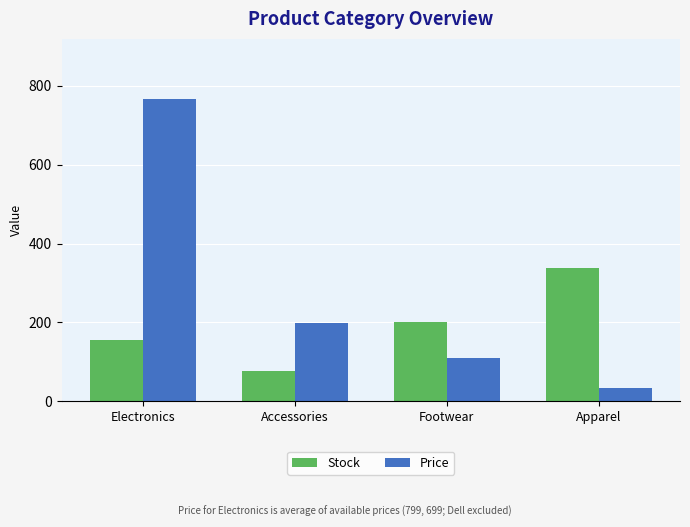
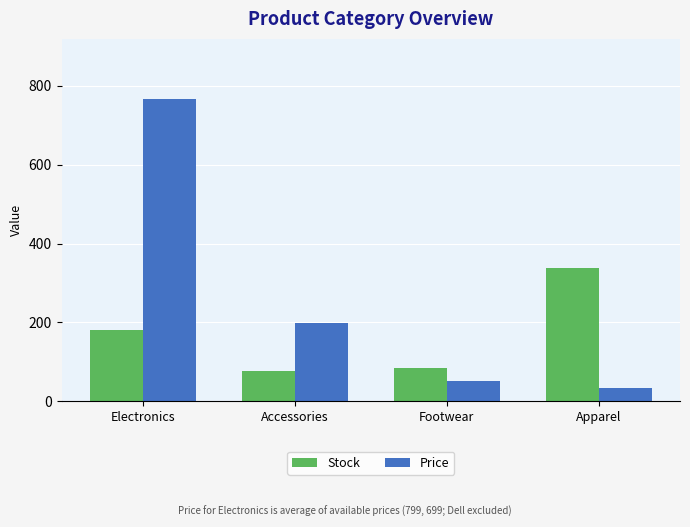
  {
    "Stock": {
-     "Electronics": 160,
+     "Electronics": 180,
      "Accessories": 80,
-     "Footwear": 200,
+     "Footwear": 80,
      "Apparel": 340
    },
    "Price": {
      "Electronics": 770,
      "Accessories": 200,
-     "Footwear": 110,
+     "Footwear": 50,
      "Apparel": 40
    }
  }
